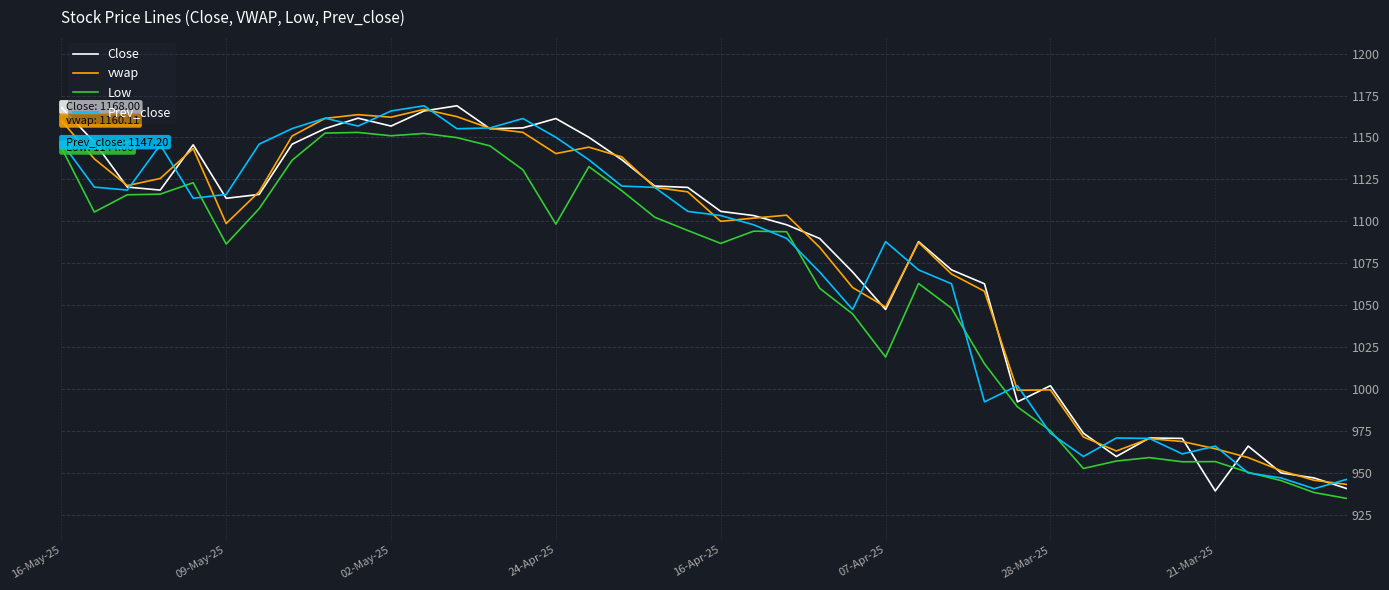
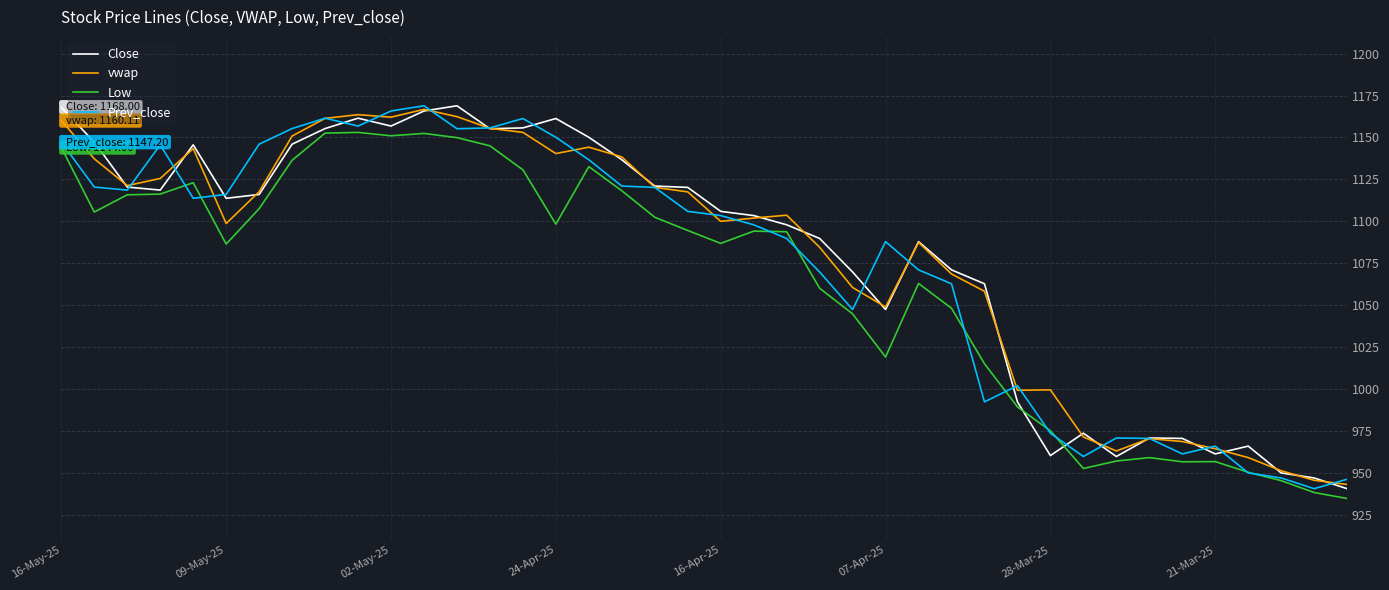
  {
    "Close": {
      "09-May-25": 1114,
      "02-May-25": 1157,
      "24-Apr-25": 1161,
      "16-Apr-25": 1106,
-     "28-Mar-25": 1002,
-     "21-Mar-25": 939
+     "28-Mar-25": 960,
+     "21-Mar-25": 961
    },
    "vwap": {
      "09-May-25": 1099,
      "02-May-25": 1162,
      "24-Apr-25": 1140,
      "16-Apr-25": 1100,
      "28-Mar-25": 999,
      "21-Mar-25": 964
    },
    "Low": {
      "09-May-25": 1086,
      "02-May-25": 1151,
      "24-Apr-25": 1098,
      "16-Apr-25": 1087,
      "07-Apr-25": 1019,
      "21-Mar-25": 957
    },
    "Prev_close": {
      "09-May-25": 1116,
      "02-May-25": 1166,
      "24-Apr-25": 1150,
      "16-Apr-25": 1103,
      "07-Apr-25": 1088,
      "21-Mar-25": 966
    }
  }
